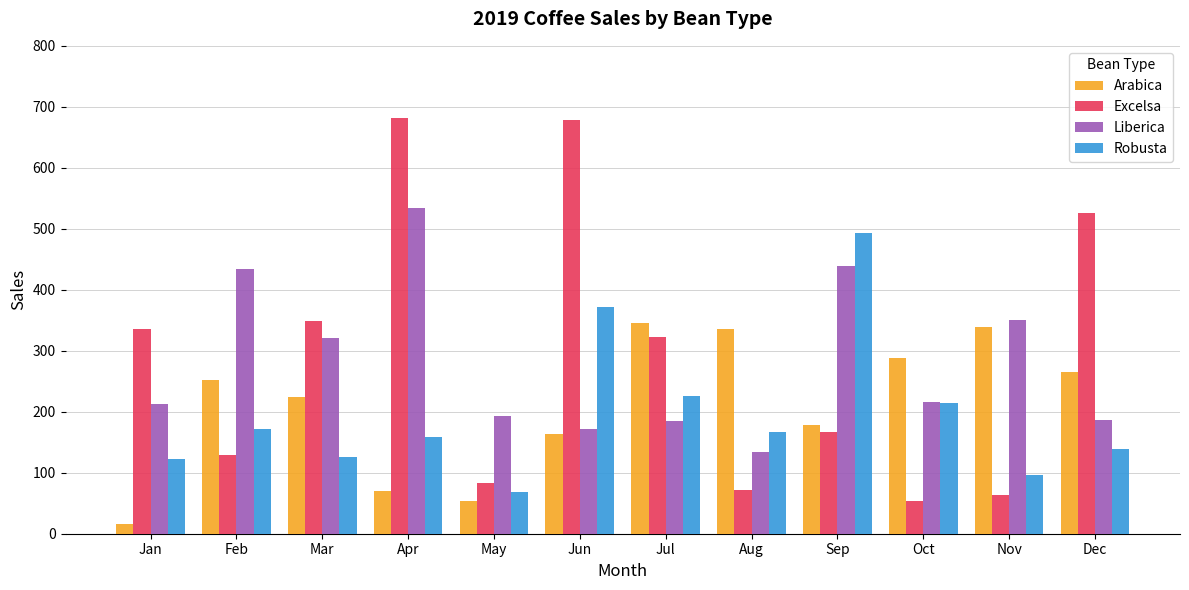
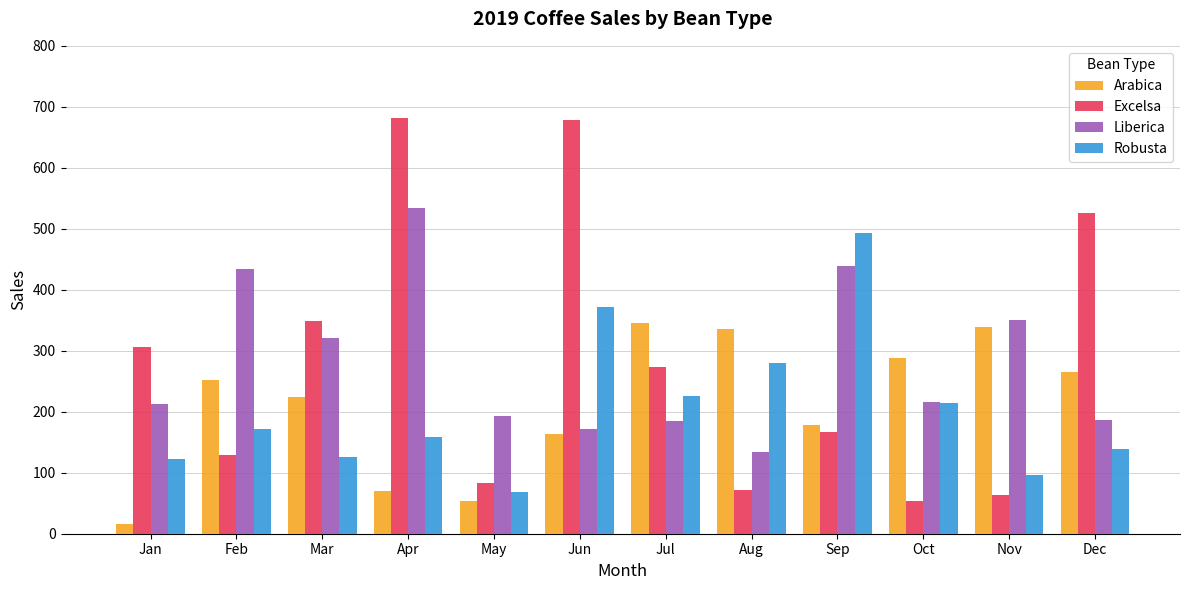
  {
    "Arabica": {
      "Jan": 20,
      "Feb": 250,
      "Mar": 220,
      "Apr": 70,
      "May": 50,
      "Jun": 160,
      "Jul": 350,
      "Aug": 330,
      "Sep": 180,
      "Oct": 290,
      "Nov": 340,
      "Dec": 270
    },
    "Excelsa": {
-     "Jan": 340,
+     "Jan": 310,
      "Feb": 130,
      "Mar": 350,
      "Apr": 680,
      "May": 80,
      "Jun": 680,
-     "Jul": 320,
+     "Jul": 270,
      "Aug": 70,
      "Sep": 170,
      "Oct": 50,
      "Nov": 60,
      "Dec": 530
    },
    "Liberica": {
      "Jan": 210,
      "Feb": 430,
      "Mar": 320,
      "Apr": 530,
      "May": 190,
      "Jun": 170,
      "Jul": 180,
      "Aug": 130,
      "Sep": 440,
      "Oct": 220,
      "Nov": 350,
      "Dec": 190
    },
    "Robusta": {
      "Jan": 120,
      "Feb": 170,
      "Mar": 130,
      "Apr": 160,
      "May": 70,
      "Jun": 370,
      "Jul": 230,
-     "Aug": 170,
+     "Aug": 280,
      "Sep": 490,
      "Oct": 210,
      "Nov": 100,
      "Dec": 140
    }
  }
